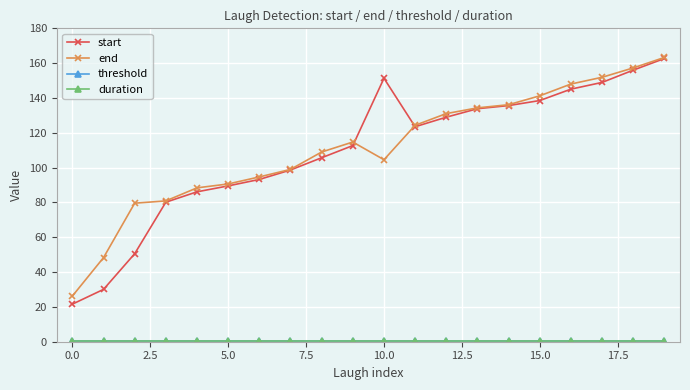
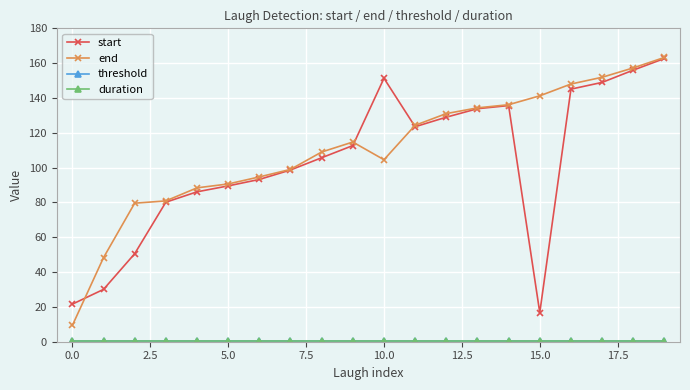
  {
    "start": {
      "0.0": 22,
      "10.0": 151,
-     "15.0": 139
+     "15.0": 17
    },
    "end": {
-     "0.0": 26,
+     "0.0": 9,
      "10.0": 105,
      "15.0": 141
    }
  }
